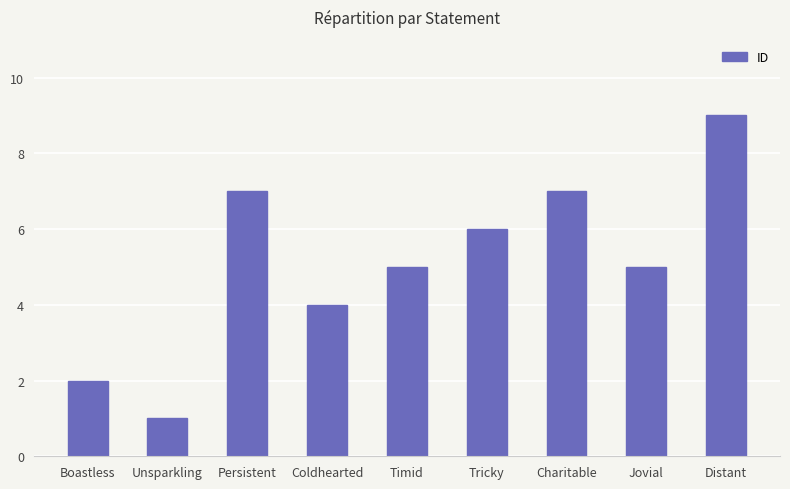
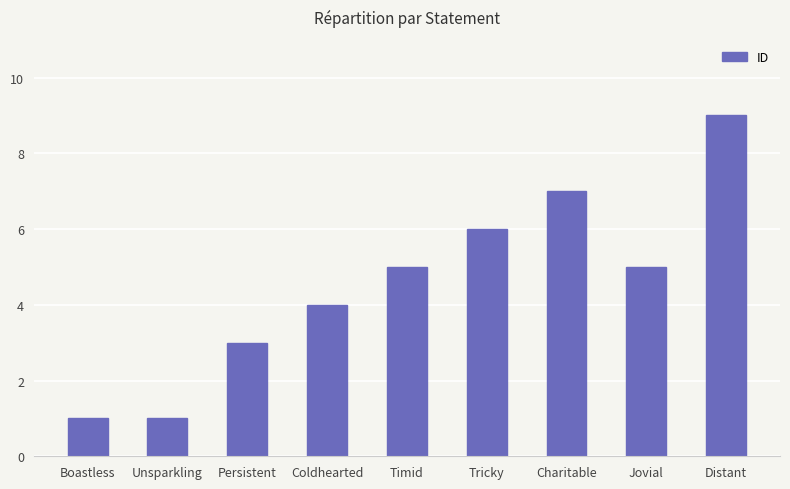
  {
-   "Boastless": 2,
+   "Boastless": 1,
    "Unsparkling": 1,
-   "Persistent": 7,
+   "Persistent": 3,
    "Coldhearted": 4,
    "Timid": 5,
    "Tricky": 6,
    "Charitable": 7,
    "Jovial": 5,
    "Distant": 9
  }
